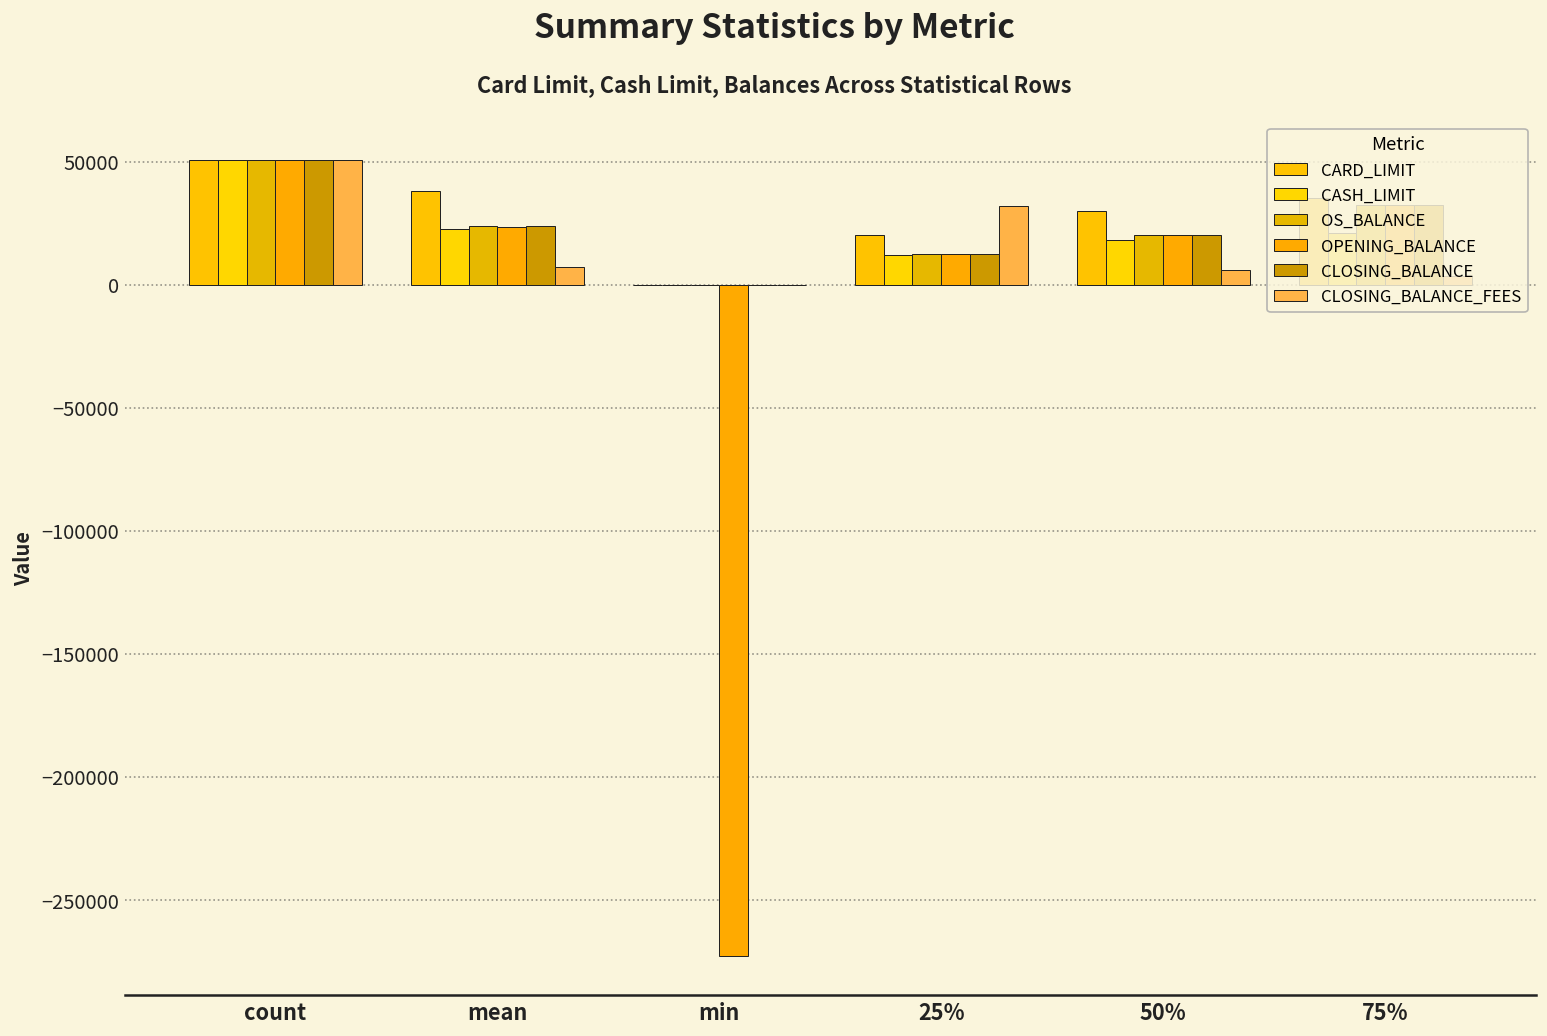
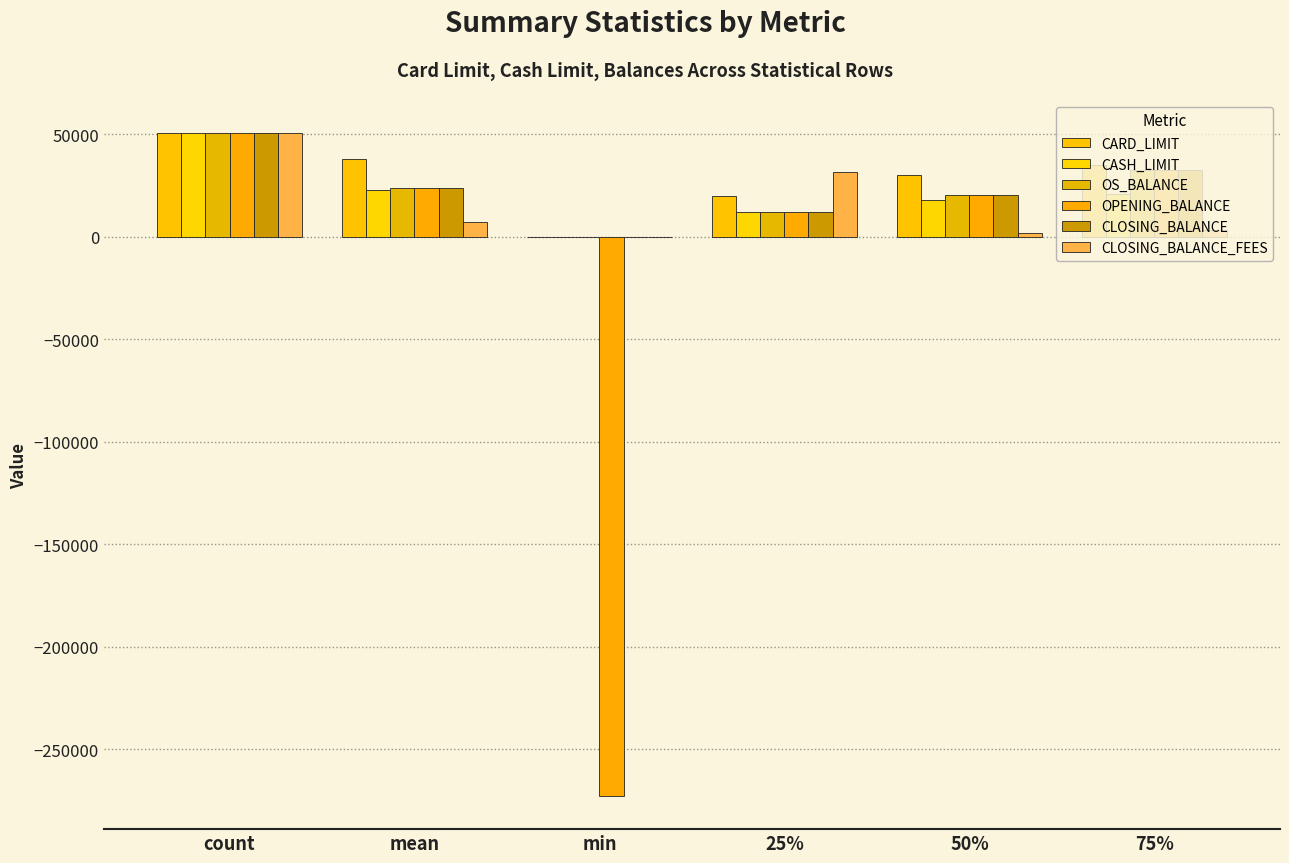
  {
    "CLOSING_BALANCE_FEES": {
      "count": 51000,
      "mean": 7000,
      "min": 0,
      "25%": 32000,
-     "50%": 6000
+     "50%": 2000
    }
  }
